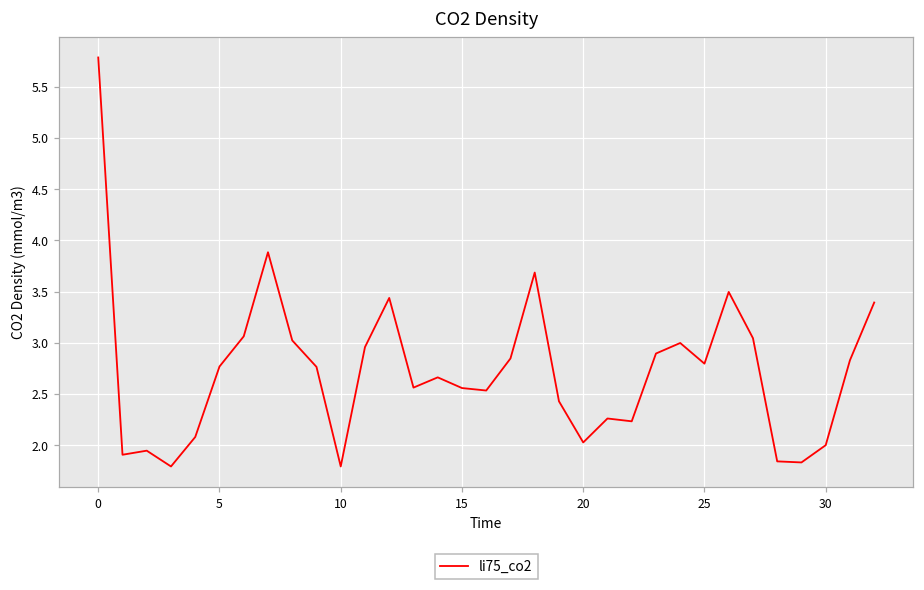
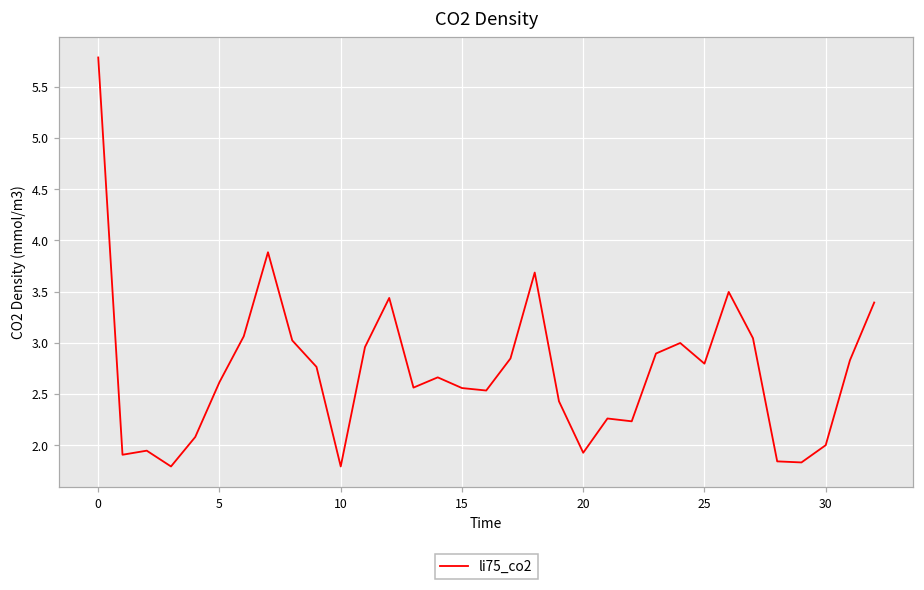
  {
    "0": 5.8,
-   "5": 2.8,
+   "5": 2.6,
    "10": 1.8,
    "15": 2.6,
-   "20": 2.0,
+   "20": 1.9,
    "25": 2.8,
    "30": 2.0
  }
